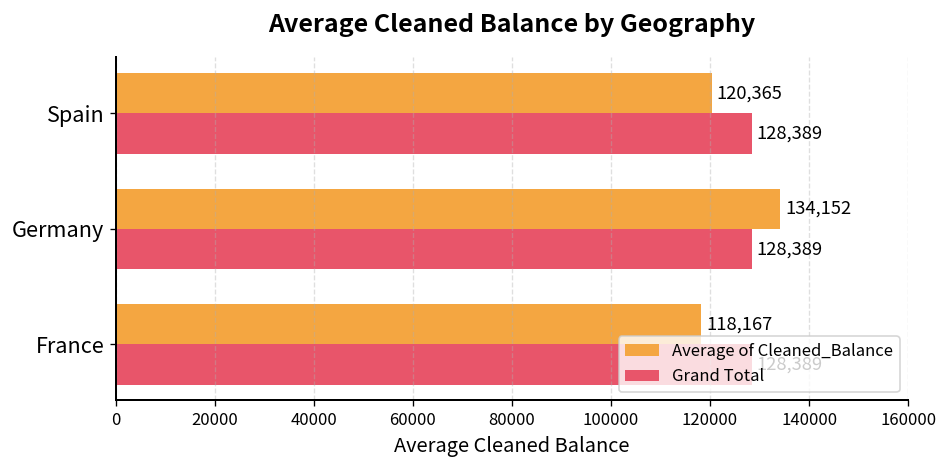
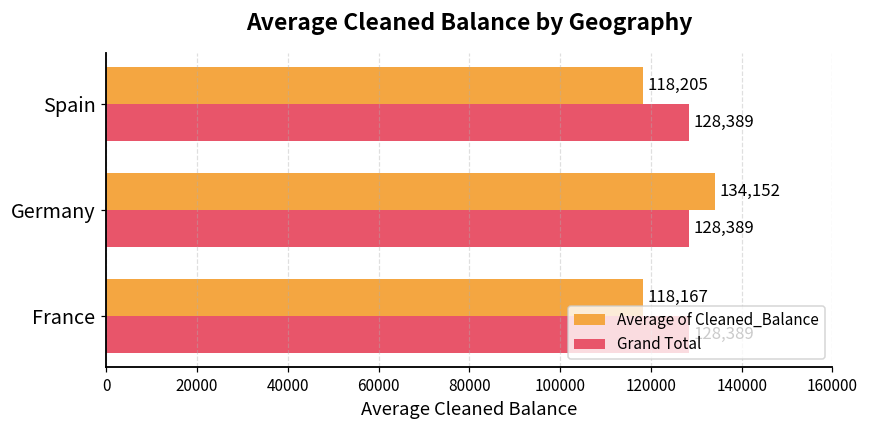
  {
    "Average of Cleaned_Balance": {
-     "Spain": "120,365",
+     "Spain": "118,205",
      "Germany": "134,152",
      "France": "118,167"
    },
    "Grand Total": {
      "Spain": "128,389",
      "Germany": "128,389"
    }
  }
